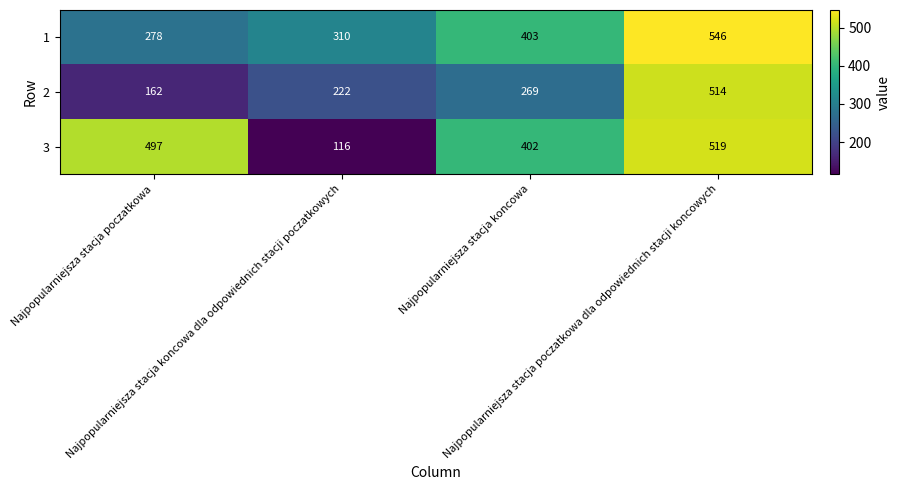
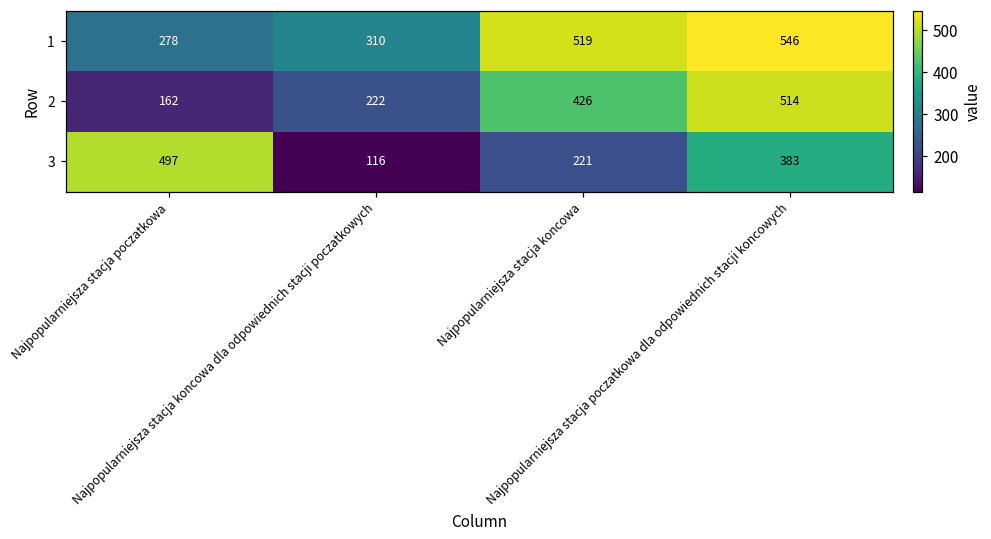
  {
    "1": {
      "Najpopularniejsza stacja poczatkowa": 278,
      "Najpopularniejsza stacja koncowa dla odpowiednich stacji poczatkowych": 310,
-     "Najpopularniejsza stacja koncowa": 403,
+     "Najpopularniejsza stacja koncowa": 519,
      "Najpopularniejsza stacja poczatkowa dla odpowiednich stacji koncowych": 546
    },
    "2": {
      "Najpopularniejsza stacja poczatkowa": 162,
      "Najpopularniejsza stacja koncowa dla odpowiednich stacji poczatkowych": 222,
-     "Najpopularniejsza stacja koncowa": 269,
+     "Najpopularniejsza stacja koncowa": 426,
      "Najpopularniejsza stacja poczatkowa dla odpowiednich stacji koncowych": 514
    },
    "3": {
      "Najpopularniejsza stacja poczatkowa": 497,
      "Najpopularniejsza stacja koncowa dla odpowiednich stacji poczatkowych": 116,
-     "Najpopularniejsza stacja koncowa": 402,
-     "Najpopularniejsza stacja poczatkowa dla odpowiednich stacji koncowych": 519
+     "Najpopularniejsza stacja koncowa": 221,
+     "Najpopularniejsza stacja poczatkowa dla odpowiednich stacji koncowych": 383
    }
  }
